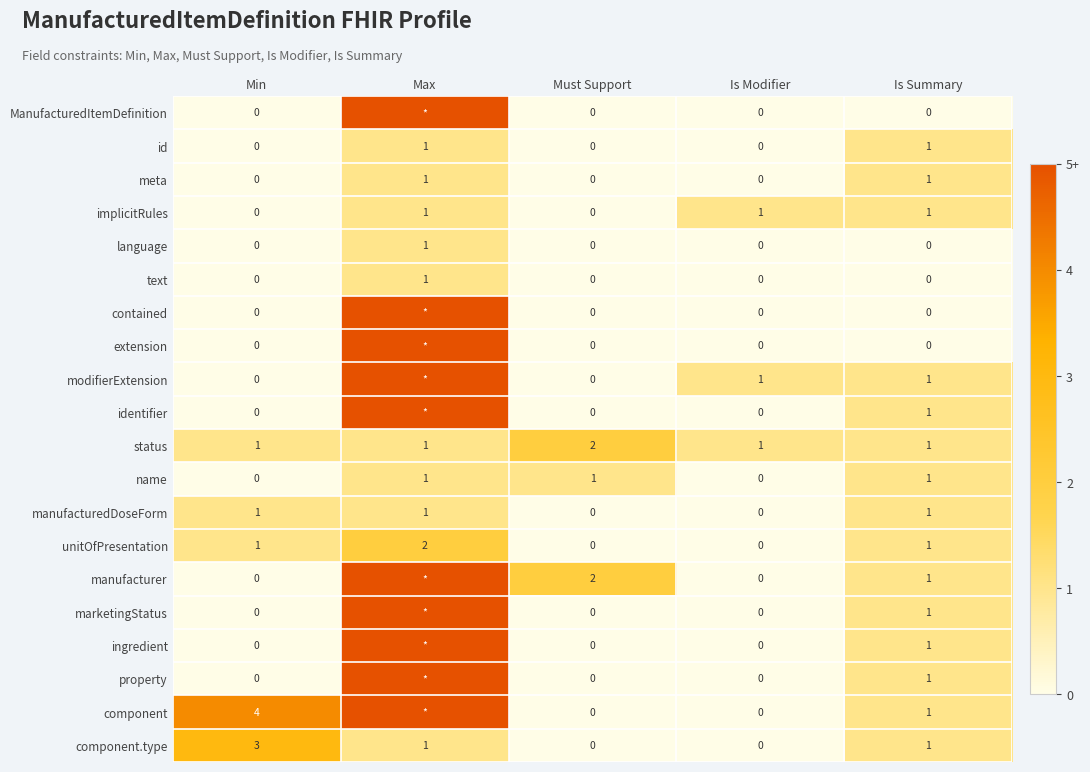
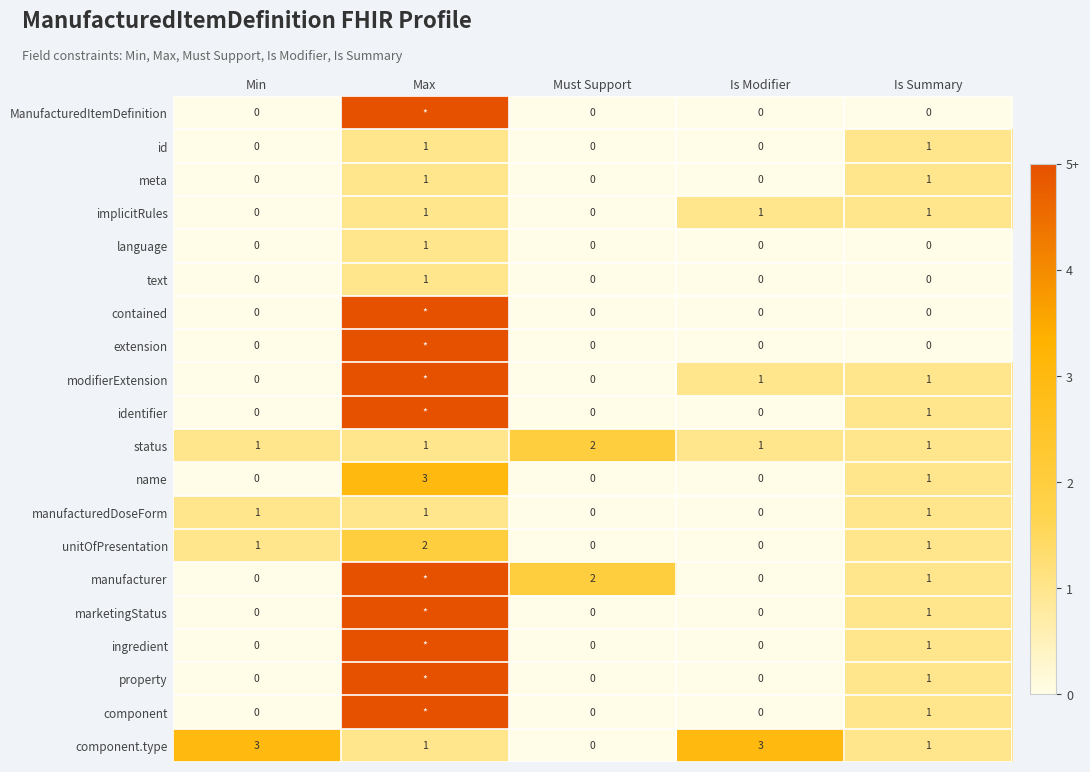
  {
    "ManufacturedItemDefinition": {
      "Min": 0,
      "Must Support": 0,
      "Is Modifier": 0,
      "Is Summary": 0
    },
    "id": {
      "Min": 0,
      "Max": 1,
      "Must Support": 0,
      "Is Modifier": 0,
      "Is Summary": 1
    },
    "meta": {
      "Min": 0,
      "Max": 1,
      "Must Support": 0,
      "Is Modifier": 0,
      "Is Summary": 1
    },
    "implicitRules": {
      "Min": 0,
      "Max": 1,
      "Must Support": 0,
      "Is Modifier": 1,
      "Is Summary": 1
    },
    "language": {
      "Min": 0,
      "Max": 1,
      "Must Support": 0,
      "Is Modifier": 0,
      "Is Summary": 0
    },
    "text": {
      "Min": 0,
      "Max": 1,
      "Must Support": 0,
      "Is Modifier": 0,
      "Is Summary": 0
    },
    "contained": {
      "Min": 0,
      "Must Support": 0,
      "Is Modifier": 0,
      "Is Summary": 0
    },
    "extension": {
      "Min": 0,
      "Must Support": 0,
      "Is Modifier": 0,
      "Is Summary": 0
    },
    "modifierExtension": {
      "Min": 0,
      "Must Support": 0,
      "Is Modifier": 1,
      "Is Summary": 1
    },
    "identifier": {
      "Min": 0,
      "Must Support": 0,
      "Is Modifier": 0,
      "Is Summary": 1
    },
    "status": {
      "Min": 1,
      "Max": 1,
      "Must Support": 2,
      "Is Modifier": 1,
      "Is Summary": 1
    },
    "name": {
      "Min": 0,
-     "Max": 1,
-     "Must Support": 1,
+     "Max": 3,
+     "Must Support": 0,
      "Is Modifier": 0,
      "Is Summary": 1
    },
    "manufacturedDoseForm": {
      "Min": 1,
      "Max": 1,
      "Must Support": 0,
      "Is Modifier": 0,
      "Is Summary": 1
    },
    "unitOfPresentation": {
      "Min": 1,
      "Max": 2,
      "Must Support": 0,
      "Is Modifier": 0,
      "Is Summary": 1
    },
    "manufacturer": {
      "Min": 0,
      "Must Support": 2,
      "Is Modifier": 0,
      "Is Summary": 1
    },
    "marketingStatus": {
      "Min": 0,
      "Must Support": 0,
      "Is Modifier": 0,
      "Is Summary": 1
    },
    "ingredient": {
      "Min": 0,
      "Must Support": 0,
      "Is Modifier": 0,
      "Is Summary": 1
    },
    "property": {
      "Min": 0,
      "Must Support": 0,
      "Is Modifier": 0,
      "Is Summary": 1
    },
    "component": {
-     "Min": 4,
+     "Min": 0,
      "Must Support": 0,
      "Is Modifier": 0,
      "Is Summary": 1
    },
    "component.type": {
      "Min": 3,
      "Max": 1,
      "Must Support": 0,
-     "Is Modifier": 0,
+     "Is Modifier": 3,
      "Is Summary": 1
    }
  }
